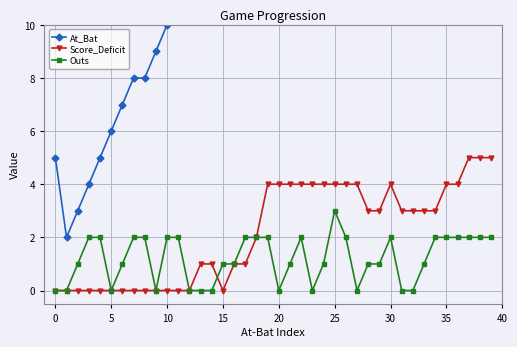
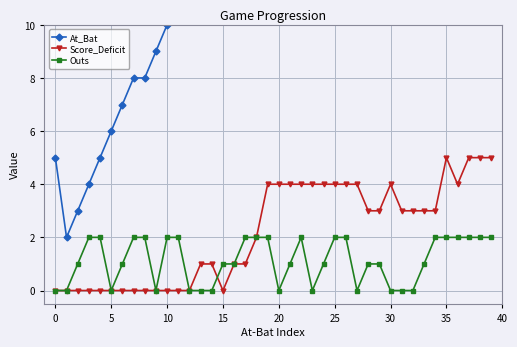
  {
    "At_Bat": {
      "0": 5,
      "5": 6,
      "10": 10
    },
    "Score_Deficit": {
      "10": 0,
      "15": 0,
      "20": 4,
      "25": 4,
      "30": 4,
-     "35": 4
+     "35": 5
    },
    "Outs": {
      "10": 2,
      "15": 1,
      "20": 0,
-     "25": 3,
-     "30": 2,
+     "25": 2,
+     "30": 0,
      "35": 2
    }
  }
